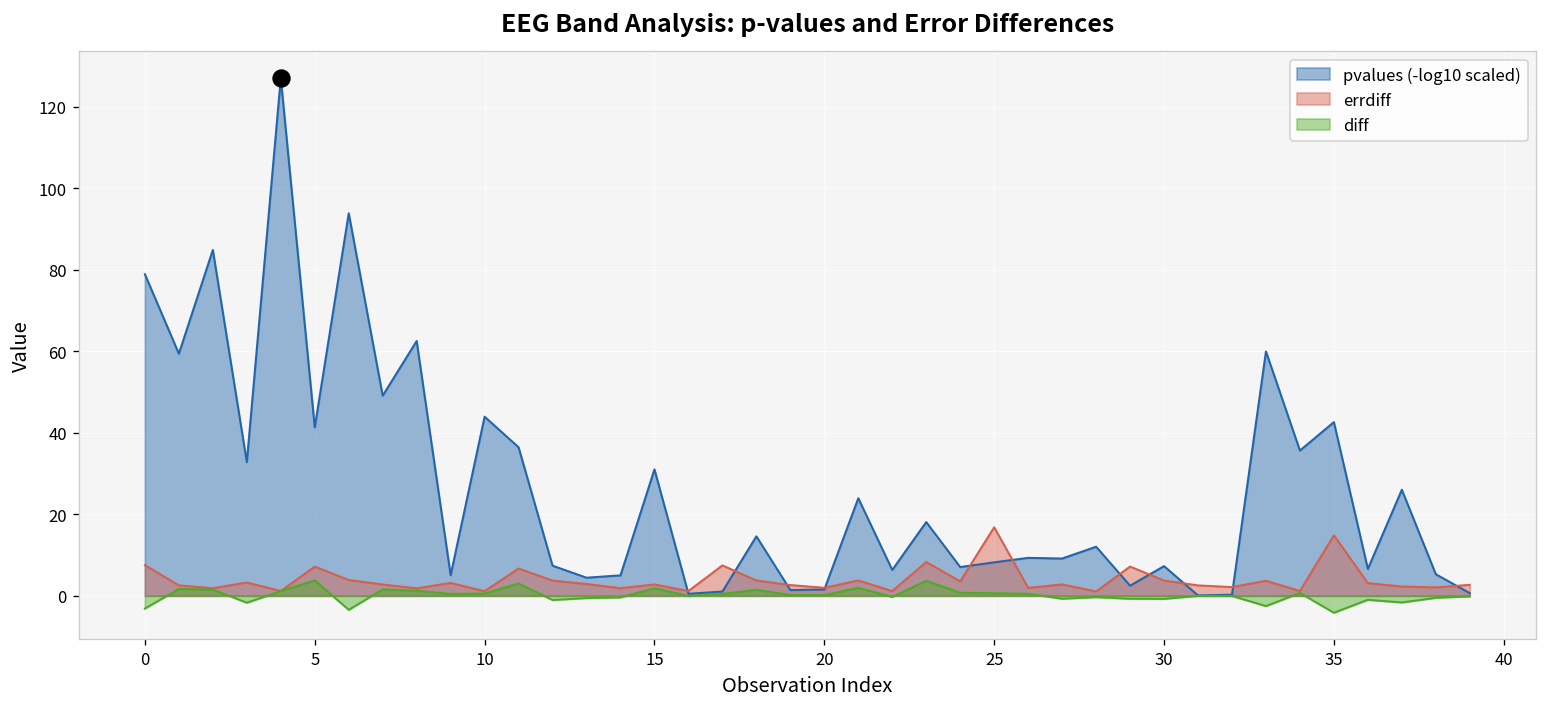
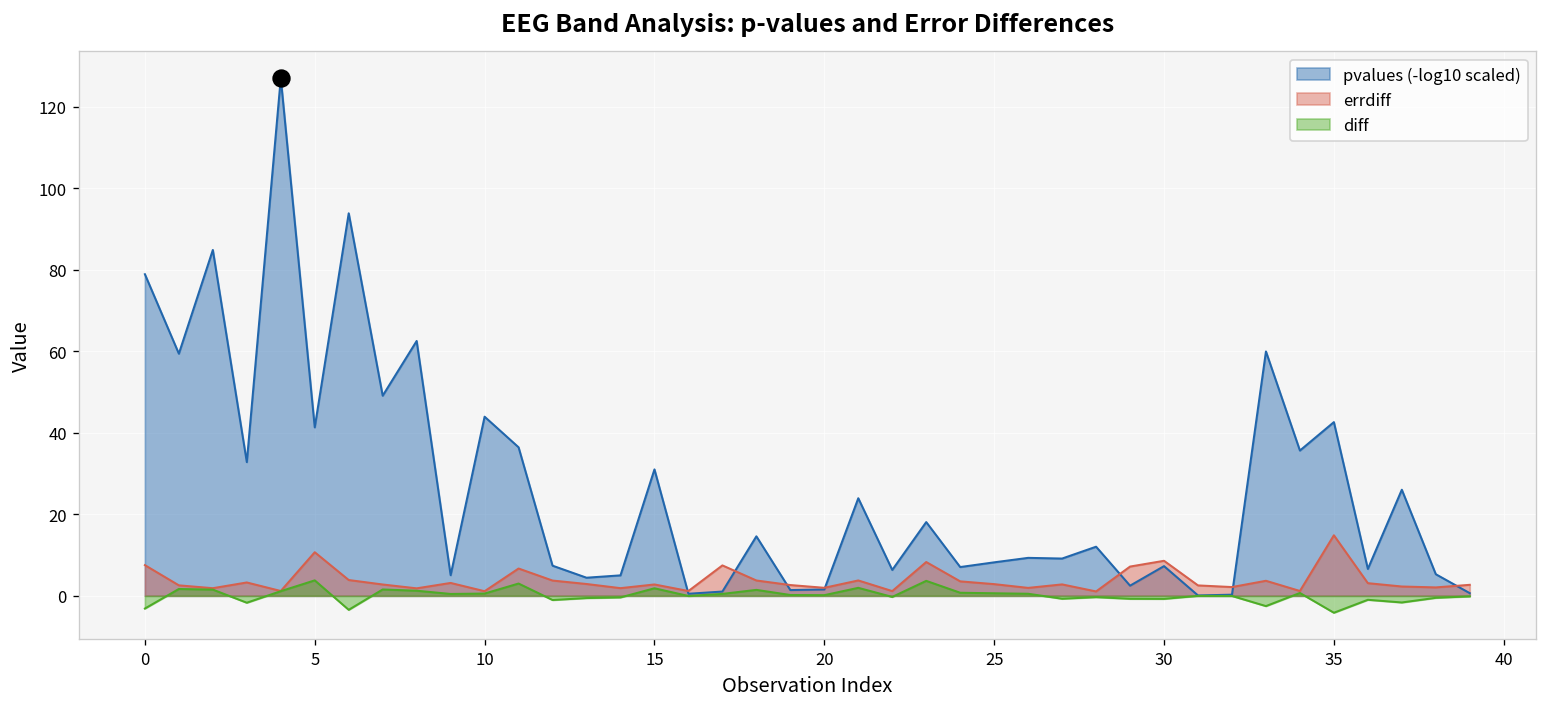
  {
    "pvalues (-log10 scaled)": {
      "0": 79,
      "5": 41,
      "10": 44,
      "15": 31,
      "25": 8,
      "30": 7,
      "35": 43
    },
    "errdiff": {
      "0": 8,
-     "5": 7,
+     "5": 11,
      "15": 3,
-     "25": 17,
-     "30": 4,
+     "25": 3,
+     "30": 9,
      "35": 15
    }
  }
